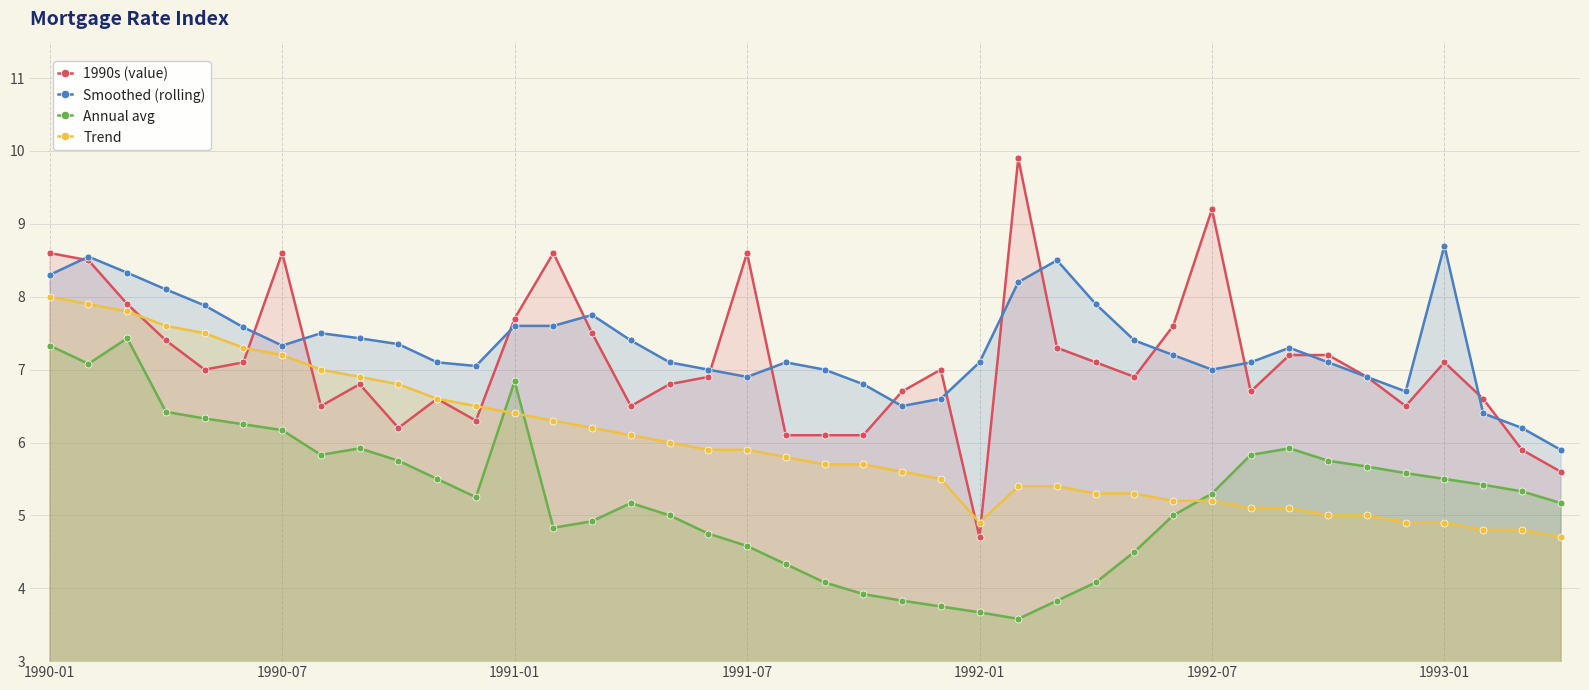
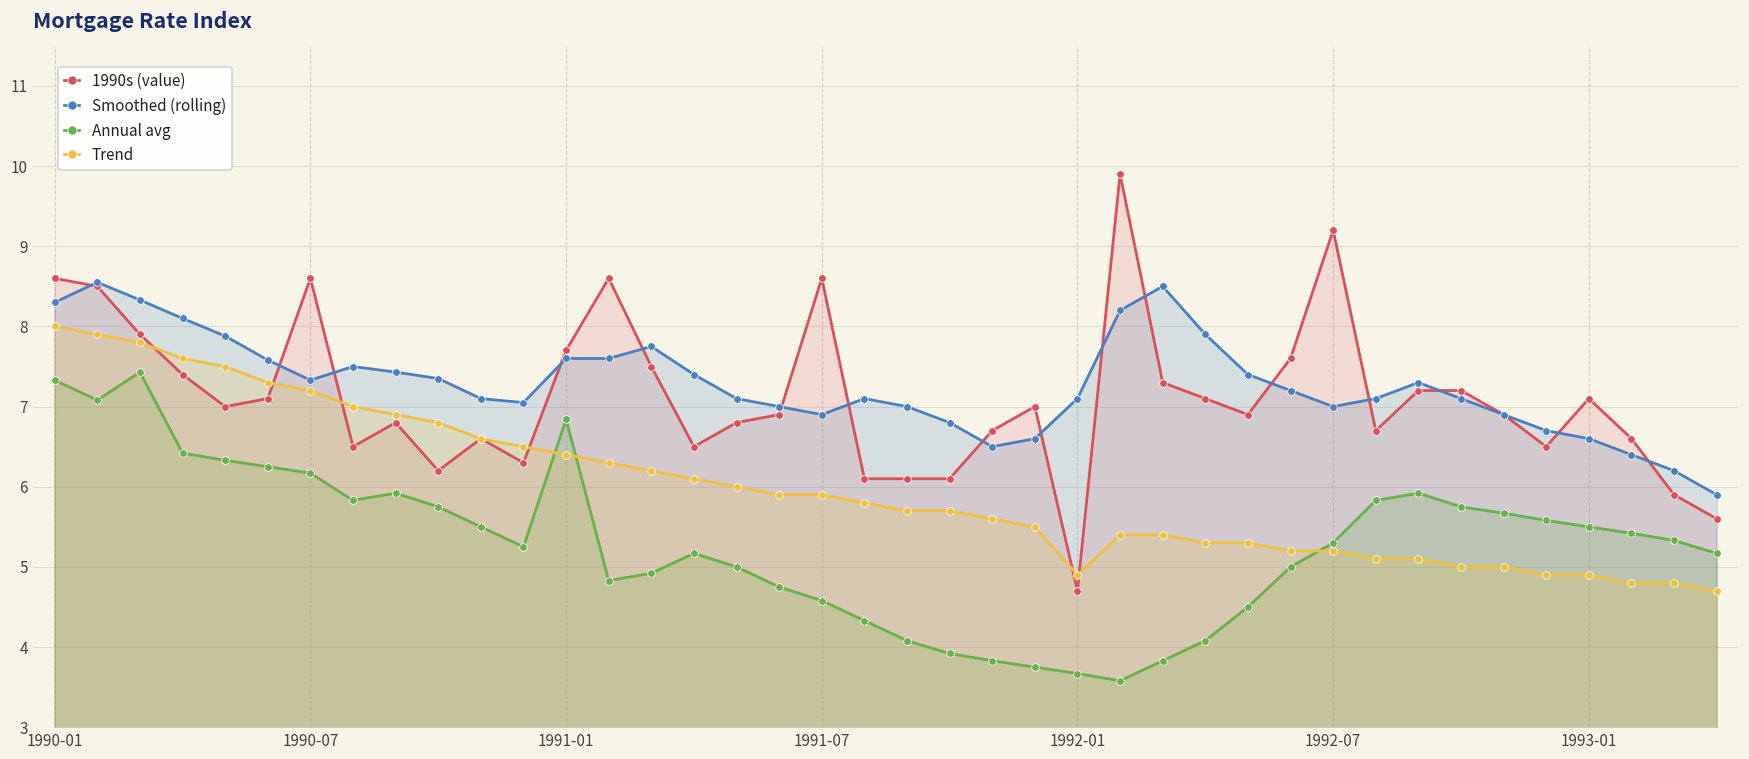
  {
    "1990s (value)": {
      "1990-01": 8.6,
      "1990-07": 8.6,
      "1991-01": 7.7,
      "1991-07": 8.6,
      "1992-01": 4.7,
      "1992-07": 9.2,
      "1993-01": 7.1
    },
    "Smoothed (rolling)": {
      "1990-01": 8.3,
      "1990-07": 7.3,
      "1991-01": 7.6,
      "1991-07": 6.9,
      "1992-01": 7.1,
      "1992-07": 7.0,
-     "1993-01": 8.7
+     "1993-01": 6.6
    },
    "Annual avg": {
      "1990-01": 7.3,
      "1990-07": 6.2,
      "1991-01": 6.8,
      "1991-07": 4.6,
      "1992-01": 3.7,
      "1992-07": 5.3,
      "1993-01": 5.5
    },
    "Trend": {
      "1990-01": 8.0,
      "1990-07": 7.2,
      "1991-01": 6.4,
      "1991-07": 5.9,
      "1992-01": 4.9,
      "1992-07": 5.2,
      "1993-01": 4.9
    }
  }
